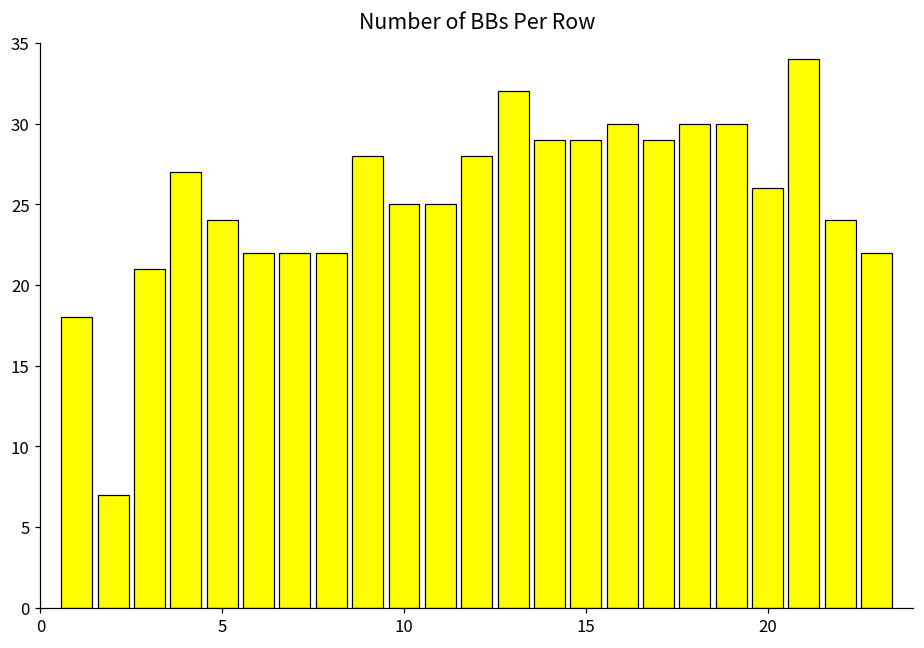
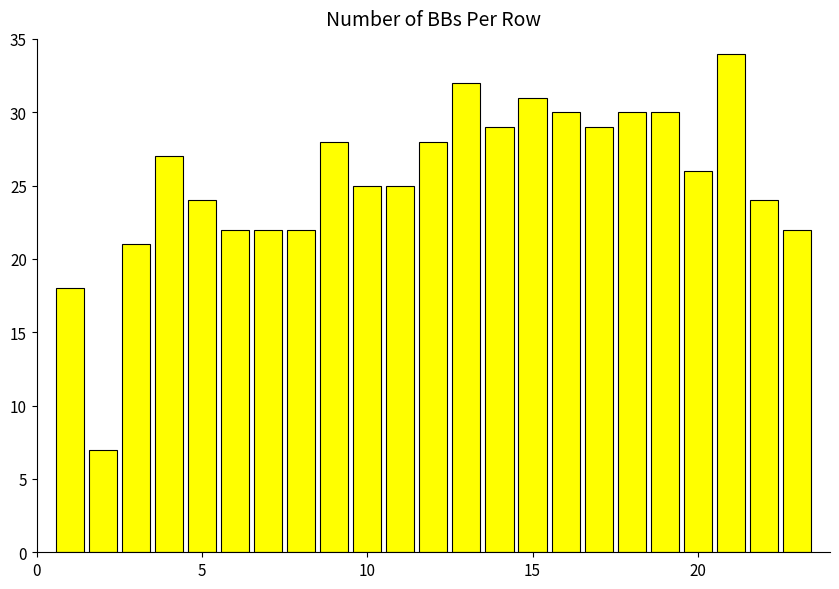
  {
    "5": 24,
    "10": 25,
-   "15": 29,
+   "15": 31,
    "20": 26
  }
